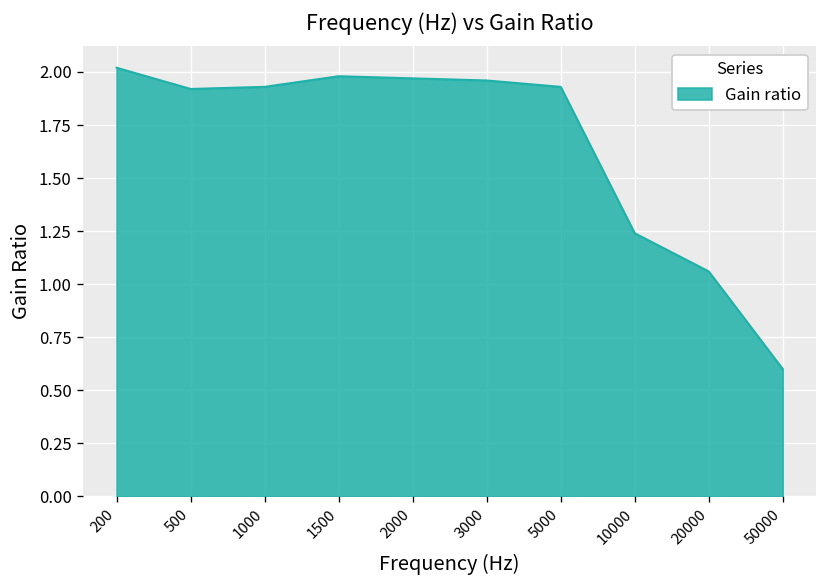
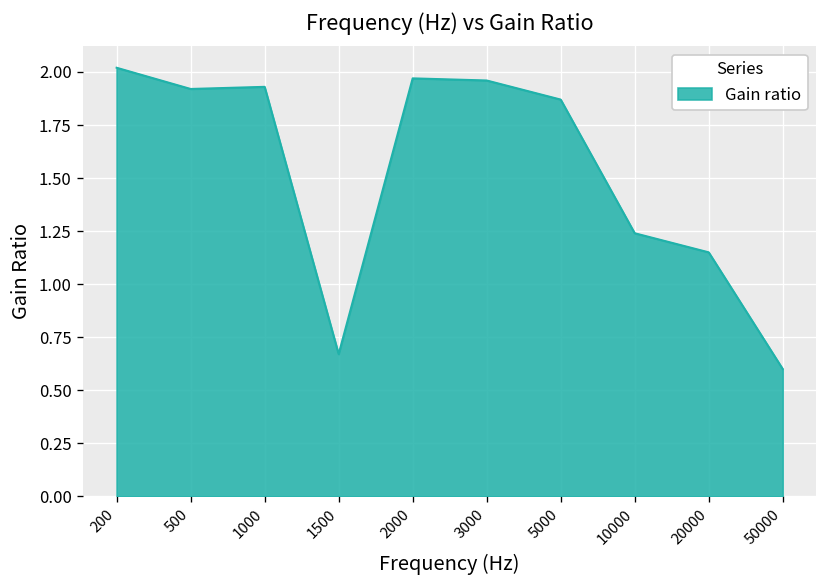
  {
    "200": 2.02,
    "500": 1.92,
    "1000": 1.93,
-   "1500": 1.98,
+   "1500": 0.67,
    "2000": 1.97,
    "3000": 1.96,
-   "5000": 1.93,
+   "5000": 1.87,
    "10000": 1.24,
-   "20000": 1.06,
+   "20000": 1.15,
    "50000": 0.60
  }
